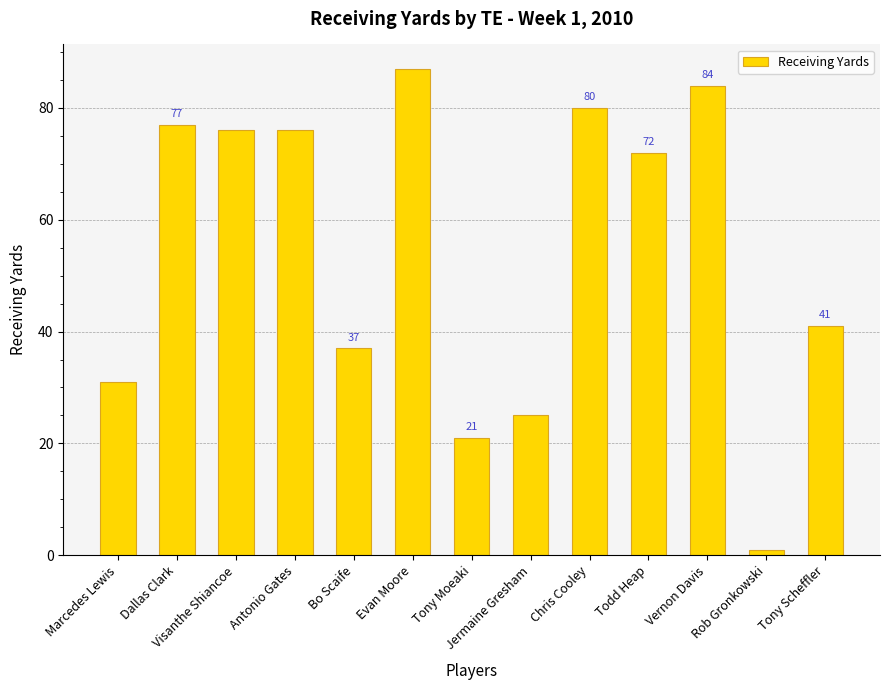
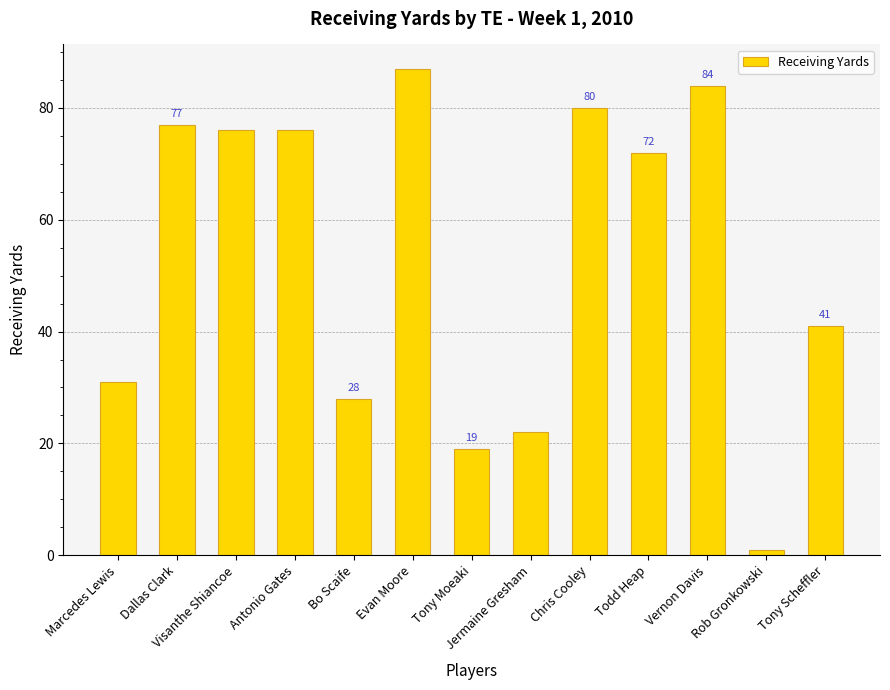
  {
    "Dallas Clark": 77,
-   "Bo Scaife": 37,
-   "Tony Moeaki": 21,
-   "Jermaine Gresham": 25,
+   "Bo Scaife": 28,
+   "Tony Moeaki": 19,
+   "Jermaine Gresham": 22,
    "Chris Cooley": 80,
    "Todd Heap": 72,
    "Vernon Davis": 84,
    "Tony Scheffler": 41
  }
